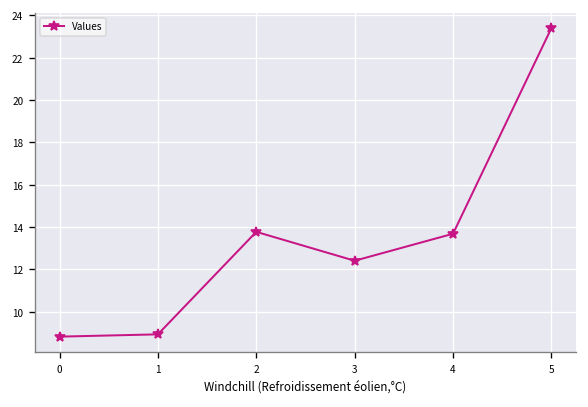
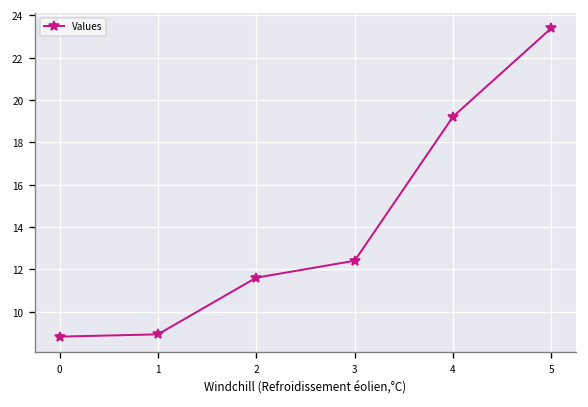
  {
    "0": 8.8,
    "1": 8.9,
-   "2": 13.8,
+   "2": 11.6,
    "3": 12.4,
-   "4": 13.7,
+   "4": 19.2,
    "5": 23.4
  }
